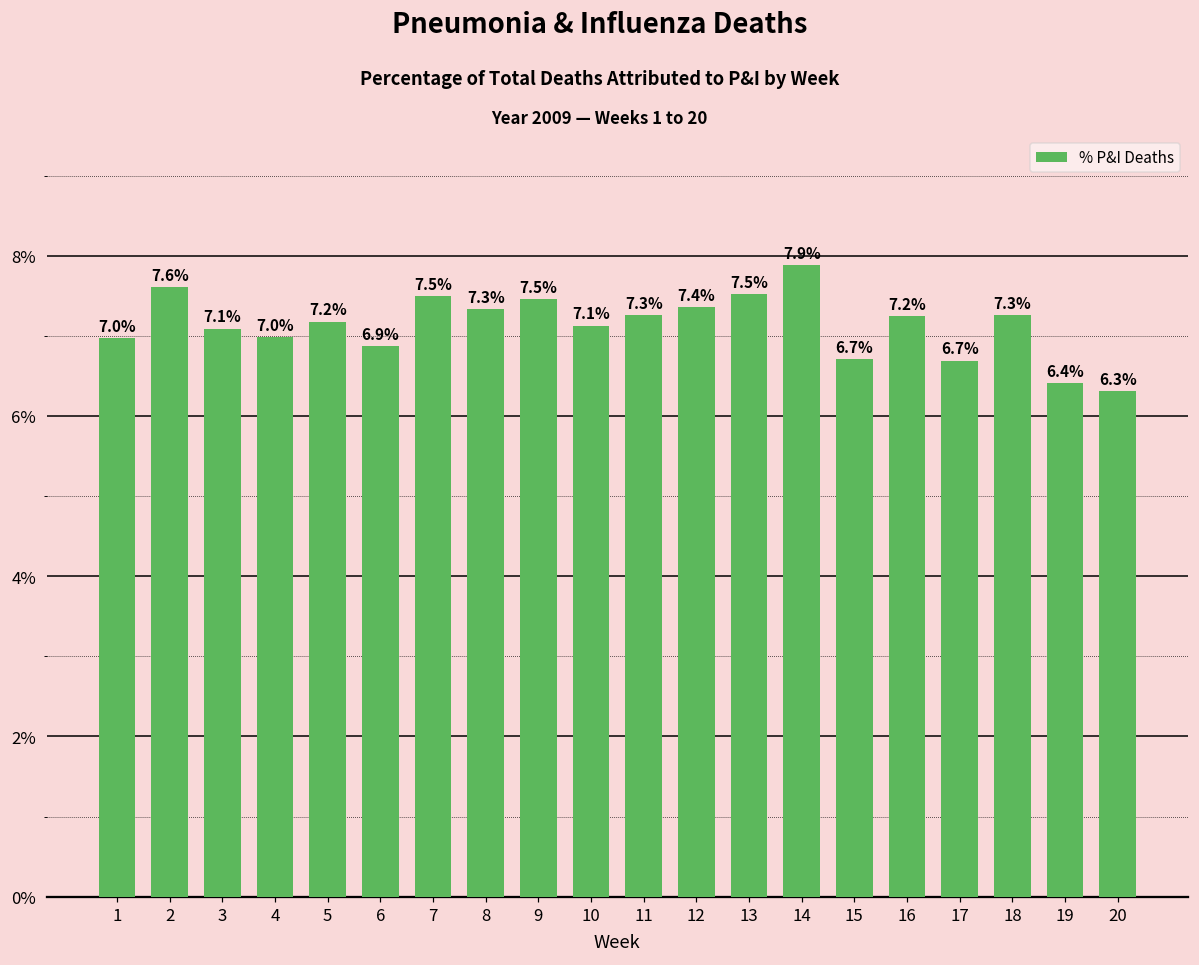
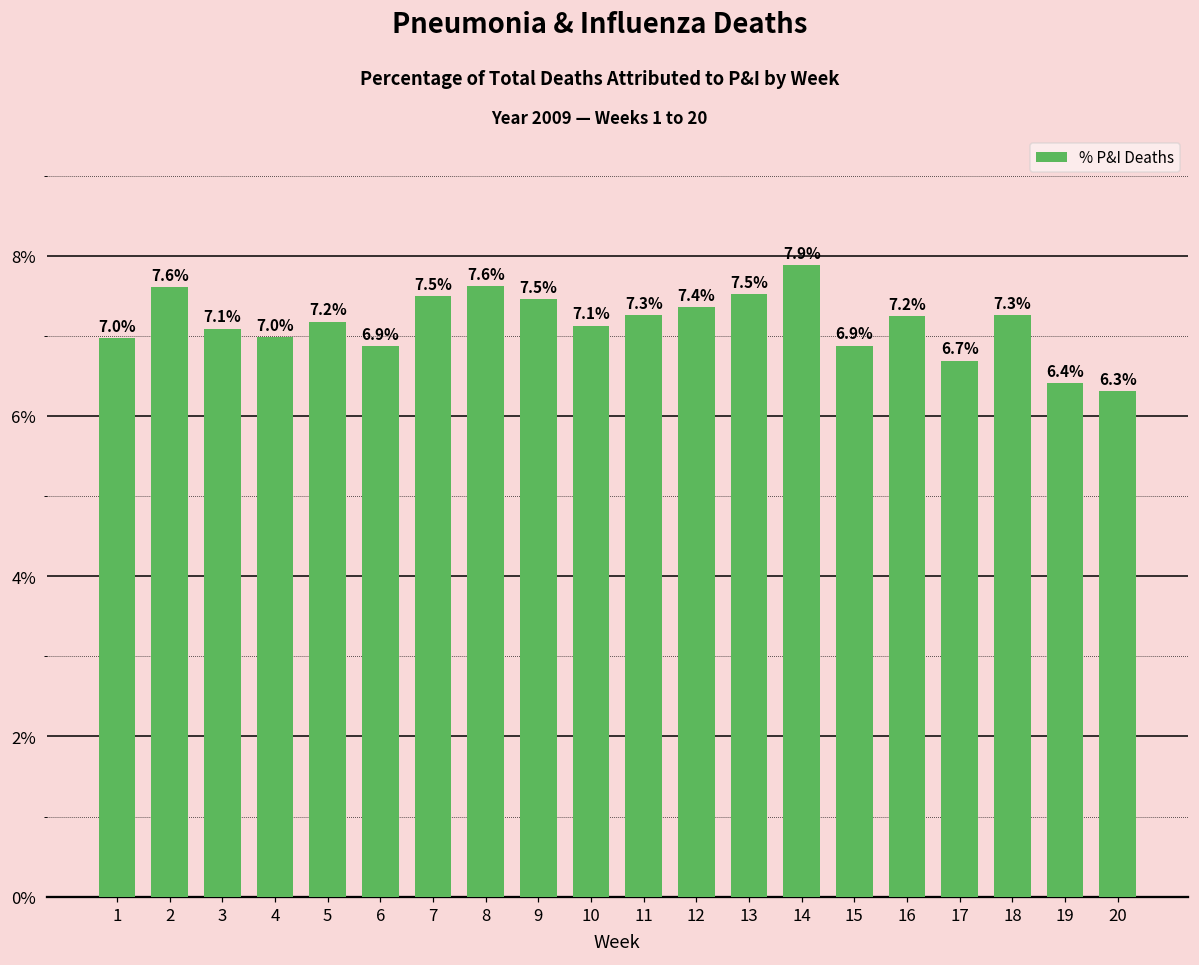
  {
    "1": "7.0%",
    "2": "7.6%",
    "3": "7.1%",
    "4": "7.0%",
    "5": "7.2%",
    "6": "6.9%",
    "7": "7.5%",
-   "8": "7.3%",
+   "8": "7.6%",
    "9": "7.5%",
    "10": "7.1%",
    "11": "7.3%",
    "12": "7.4%",
    "13": "7.5%",
    "14": "7.9%",
-   "15": "6.7%",
+   "15": "6.9%",
    "16": "7.2%",
    "17": "6.7%",
    "18": "7.3%",
    "19": "6.4%",
    "20": "6.3%"
  }
